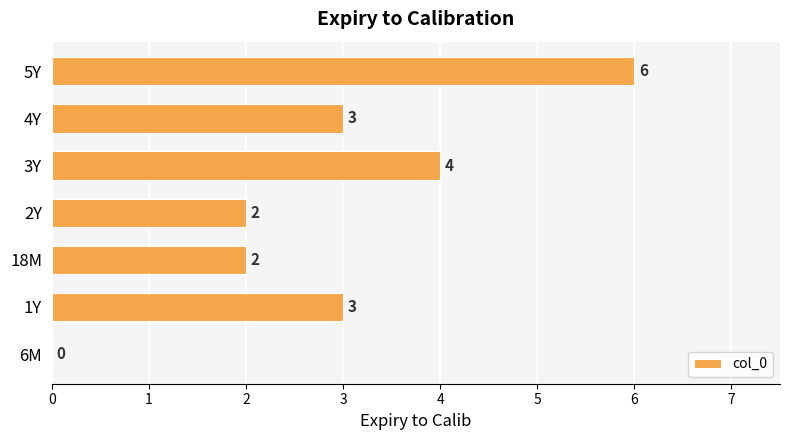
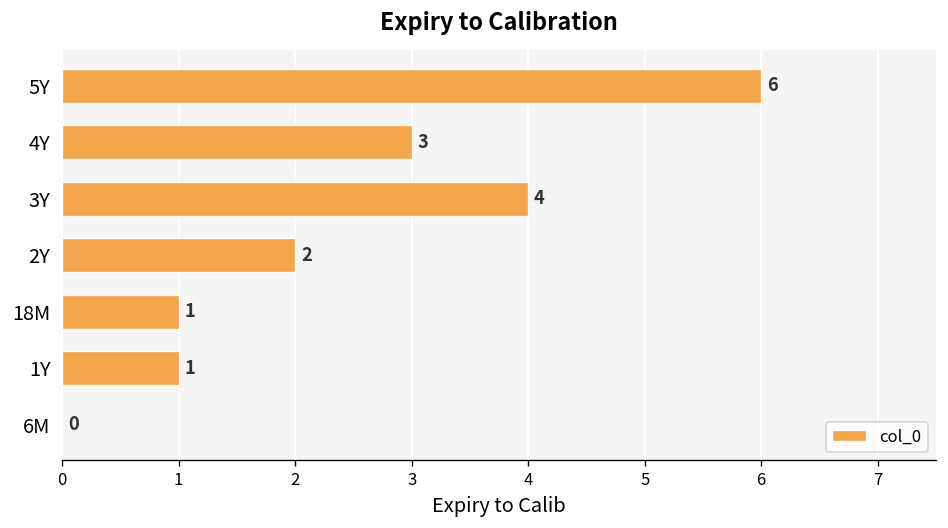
  {
    "5Y": 6,
    "4Y": 3,
    "3Y": 4,
    "2Y": 2,
-   "18M": 2,
-   "1Y": 3,
+   "18M": 1,
+   "1Y": 1,
    "6M": 0
  }
